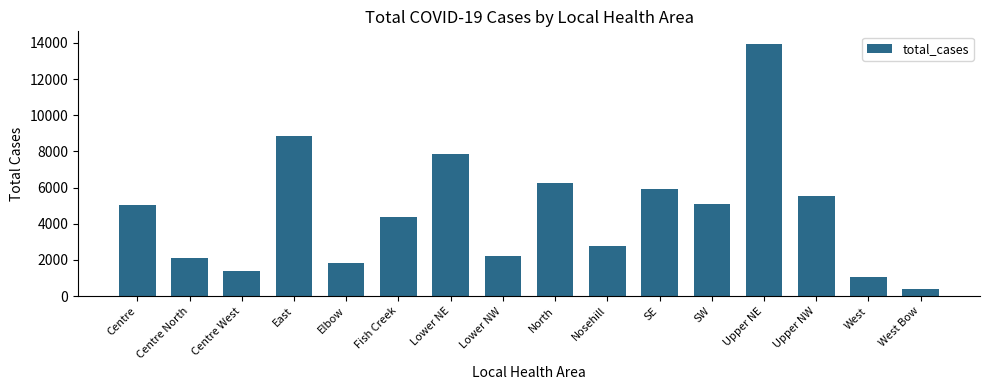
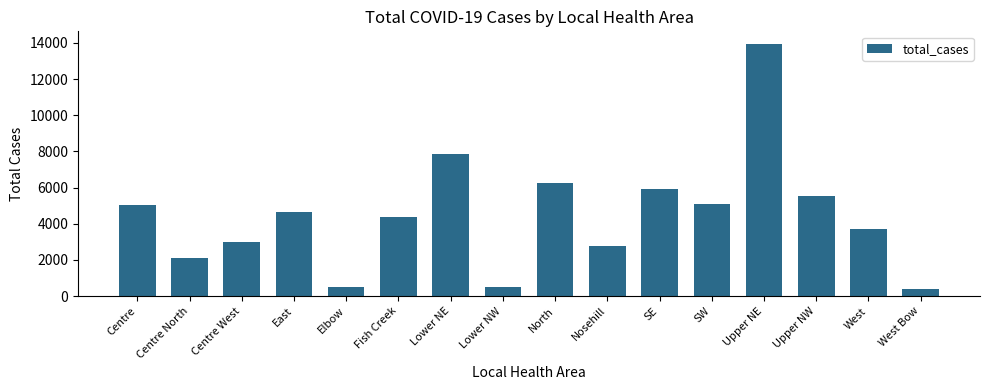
  {
    "Centre": 5100,
    "Centre North": 2100,
-   "Centre West": 1400,
-   "East": 8900,
-   "Elbow": 1900,
+   "Centre West": 3000,
+   "East": 4700,
+   "Elbow": 500,
    "Fish Creek": 4400,
    "Lower NE": 7800,
-   "Lower NW": 2200,
+   "Lower NW": 500,
    "North": 6200,
    "Nosehill": 2800,
    "SE": 5900,
    "SW": 5100,
    "Upper NE": 13900,
    "Upper NW": 5500,
-   "West": 1000,
+   "West": 3700,
    "West Bow": 400
  }
